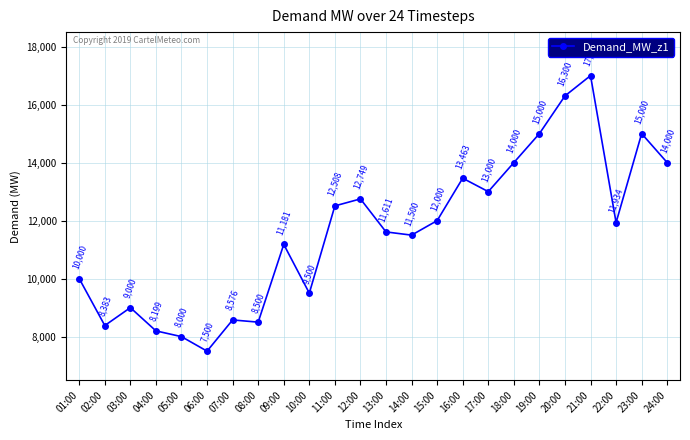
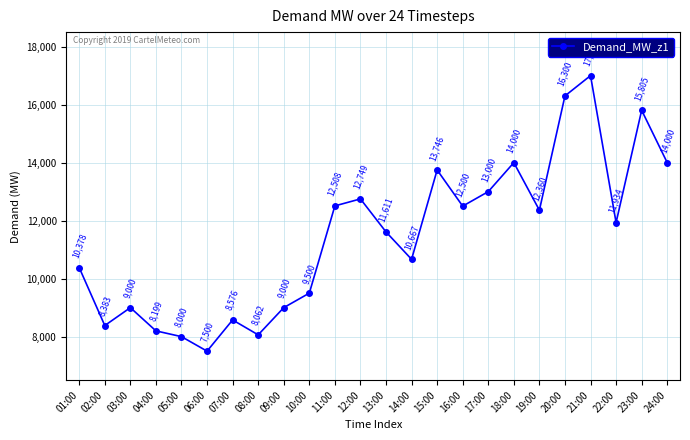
  {
-   "01:00": "10,000",
+   "01:00": "10,378",
    "02:00": "8,383",
    "03:00": "9,000",
    "04:00": "8,199",
    "05:00": "8,000",
    "06:00": "7,500",
    "07:00": "8,576",
-   "08:00": "8,500",
-   "09:00": "11,181",
+   "08:00": "8,062",
+   "09:00": "9,000",
    "10:00": "9,500",
    "11:00": "12,508",
    "12:00": "12,749",
    "13:00": "11,611",
-   "14:00": "11,500",
-   "15:00": "12,000",
-   "16:00": "13,463",
+   "14:00": "10,667",
+   "15:00": "13,746",
+   "16:00": "12,500",
    "17:00": "13,000",
    "18:00": "14,000",
-   "19:00": "15,000",
+   "19:00": "12,360",
    "20:00": "16,300",
    "22:00": "11,934",
-   "23:00": "15,000",
+   "23:00": "15,805",
    "24:00": "14,000"
  }
